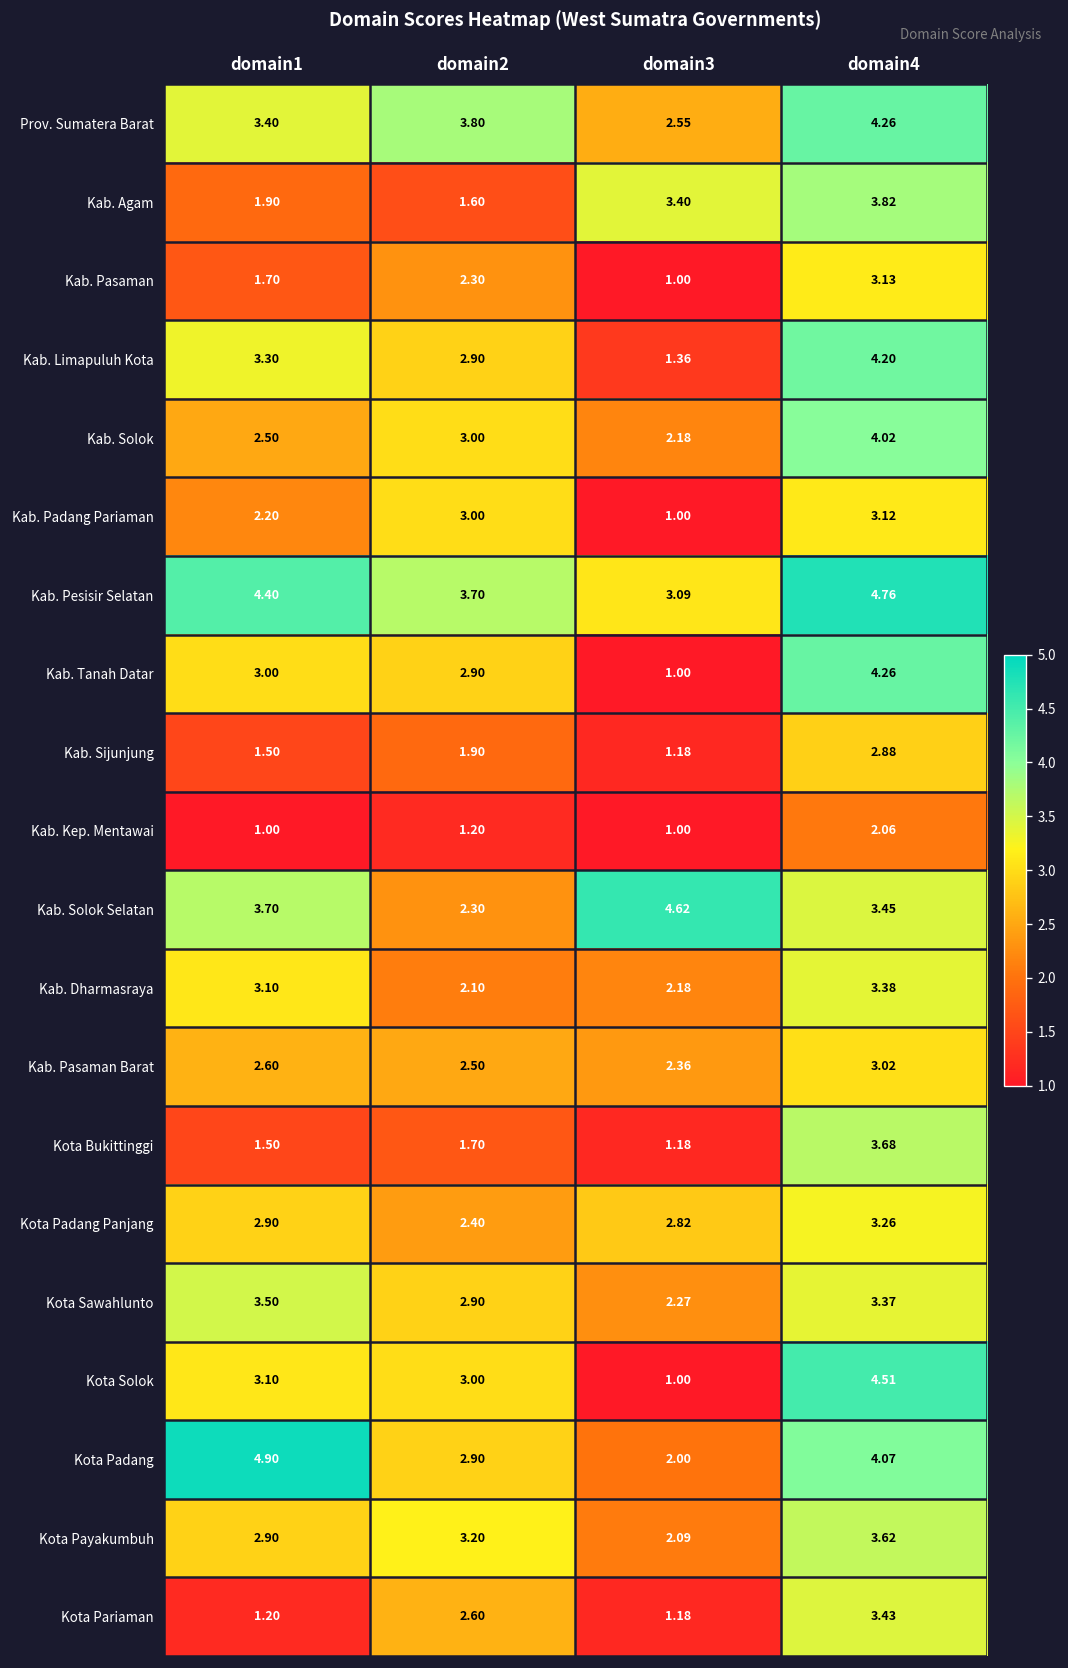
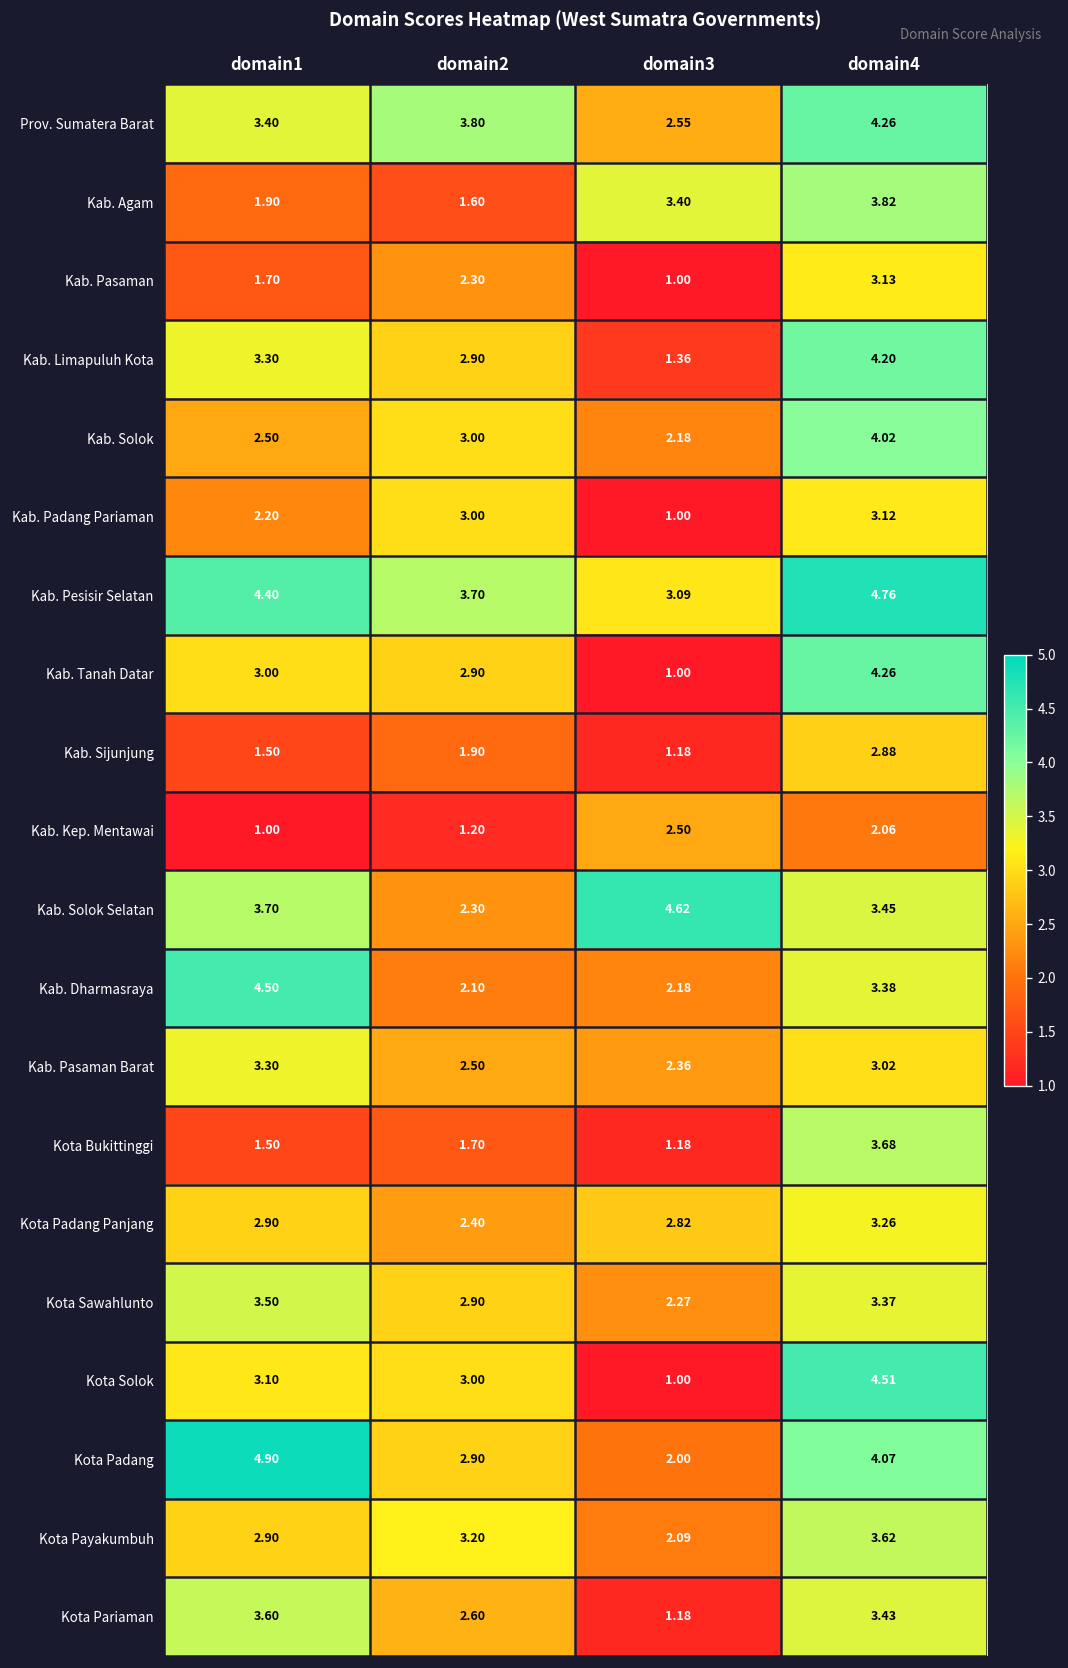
  {
    "Prov. Sumatera Barat": {
      "domain1": 3.40,
      "domain2": 3.80,
      "domain3": 2.55,
      "domain4": 4.26
    },
    "Kab. Agam": {
      "domain1": 1.90,
      "domain2": 1.60,
      "domain3": 3.40,
      "domain4": 3.82
    },
    "Kab. Pasaman": {
      "domain1": 1.70,
      "domain2": 2.30,
      "domain3": 1.00,
      "domain4": 3.13
    },
    "Kab. Limapuluh Kota": {
      "domain1": 3.30,
      "domain2": 2.90,
      "domain3": 1.36,
      "domain4": 4.20
    },
    "Kab. Solok": {
      "domain1": 2.50,
      "domain2": 3.00,
      "domain3": 2.18,
      "domain4": 4.02
    },
    "Kab. Padang Pariaman": {
      "domain1": 2.20,
      "domain2": 3.00,
      "domain3": 1.00,
      "domain4": 3.12
    },
    "Kab. Pesisir Selatan": {
      "domain1": 4.40,
      "domain2": 3.70,
      "domain3": 3.09,
      "domain4": 4.76
    },
    "Kab. Tanah Datar": {
      "domain1": 3.00,
      "domain2": 2.90,
      "domain3": 1.00,
      "domain4": 4.26
    },
    "Kab. Sijunjung": {
      "domain1": 1.50,
      "domain2": 1.90,
      "domain3": 1.18,
      "domain4": 2.88
    },
    "Kab. Kep. Mentawai": {
      "domain1": 1.00,
      "domain2": 1.20,
-     "domain3": 1.00,
+     "domain3": 2.50,
      "domain4": 2.06
    },
    "Kab. Solok Selatan": {
      "domain1": 3.70,
      "domain2": 2.30,
      "domain3": 4.62,
      "domain4": 3.45
    },
    "Kab. Dharmasraya": {
-     "domain1": 3.10,
+     "domain1": 4.50,
      "domain2": 2.10,
      "domain3": 2.18,
      "domain4": 3.38
    },
    "Kab. Pasaman Barat": {
-     "domain1": 2.60,
+     "domain1": 3.30,
      "domain2": 2.50,
      "domain3": 2.36,
      "domain4": 3.02
    },
    "Kota Bukittinggi": {
      "domain1": 1.50,
      "domain2": 1.70,
      "domain3": 1.18,
      "domain4": 3.68
    },
    "Kota Padang Panjang": {
      "domain1": 2.90,
      "domain2": 2.40,
      "domain3": 2.82,
      "domain4": 3.26
    },
    "Kota Sawahlunto": {
      "domain1": 3.50,
      "domain2": 2.90,
      "domain3": 2.27,
      "domain4": 3.37
    },
    "Kota Solok": {
      "domain1": 3.10,
      "domain2": 3.00,
      "domain3": 1.00,
      "domain4": 4.51
    },
    "Kota Padang": {
      "domain1": 4.90,
      "domain2": 2.90,
      "domain3": 2.00,
      "domain4": 4.07
    },
    "Kota Payakumbuh": {
      "domain1": 2.90,
      "domain2": 3.20,
      "domain3": 2.09,
      "domain4": 3.62
    },
    "Kota Pariaman": {
-     "domain1": 1.20,
+     "domain1": 3.60,
      "domain2": 2.60,
      "domain3": 1.18,
      "domain4": 3.43
    }
  }
